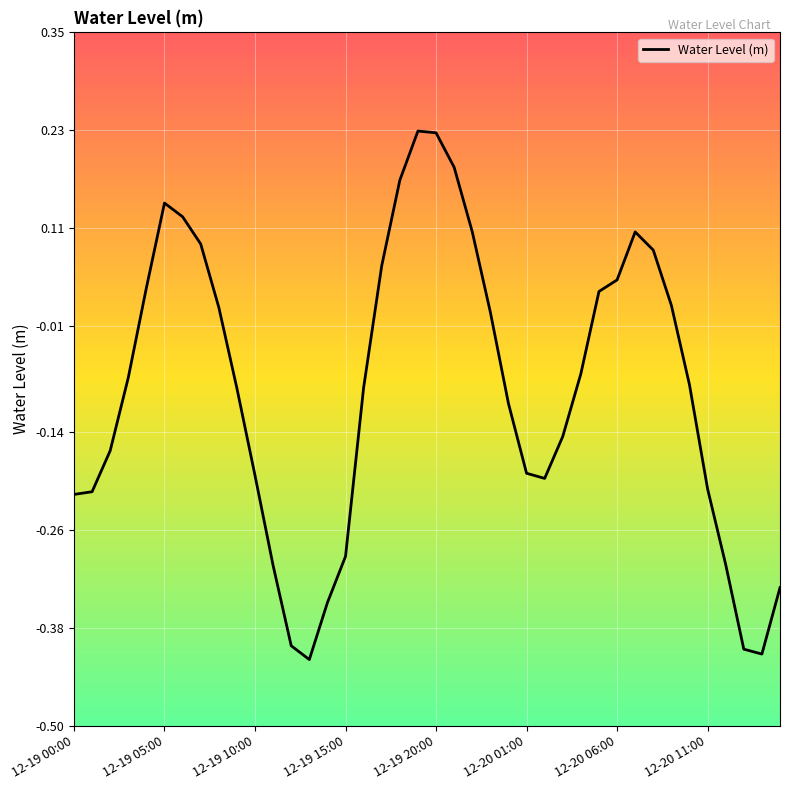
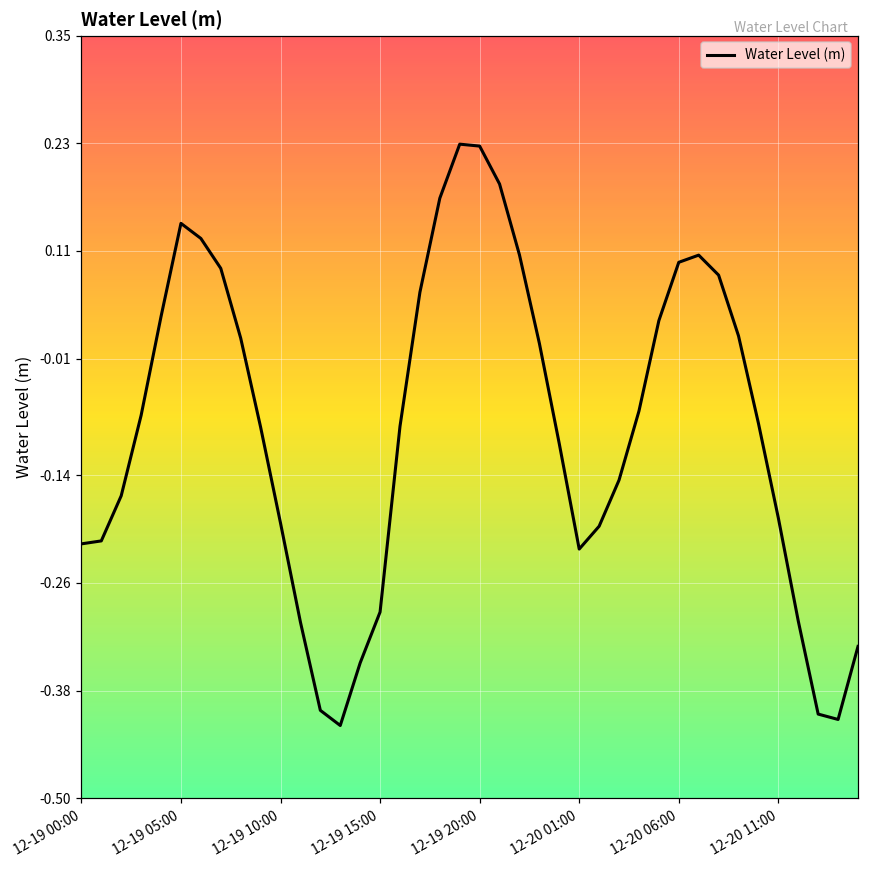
  {
    "12-19 00:00": -0.22,
    "12-19 05:00": 0.14,
    "12-19 10:00": -0.19,
    "12-19 15:00": -0.29,
    "12-19 20:00": 0.23,
-   "12-20 01:00": -0.19,
-   "12-20 06:00": 0.05,
-   "12-20 11:00": -0.21
+   "12-20 01:00": -0.22,
+   "12-20 06:00": 0.10,
+   "12-20 11:00": -0.19
  }
